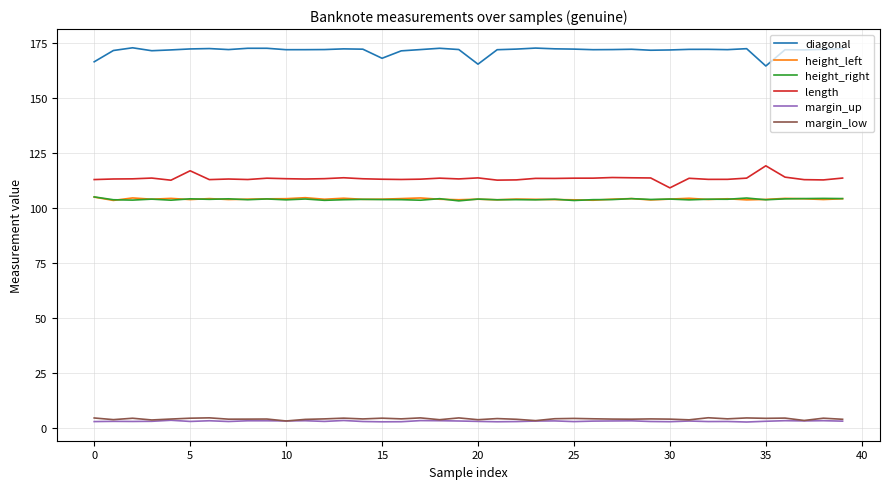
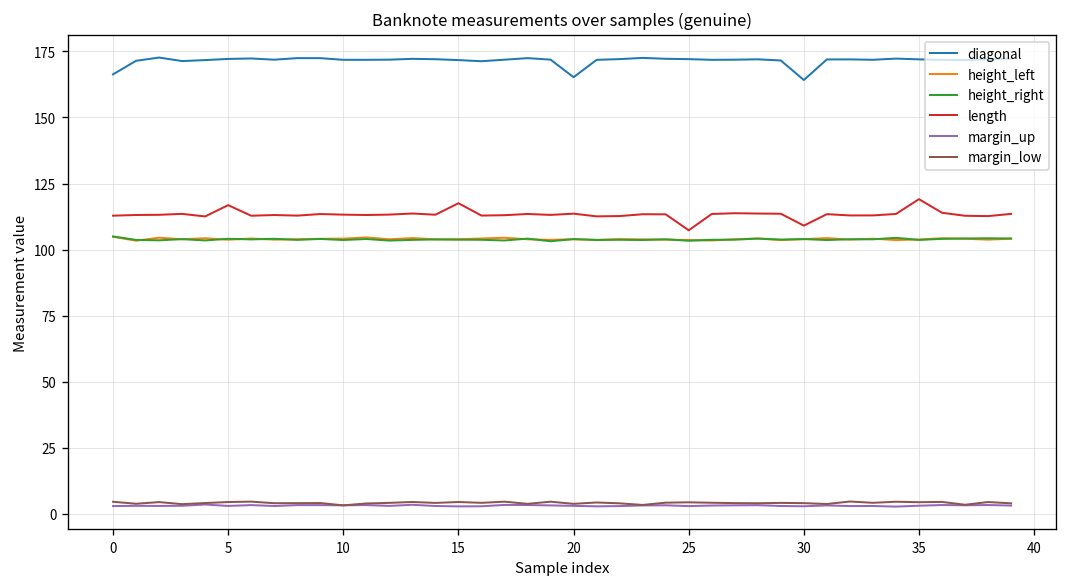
  {
    "diagonal": {
      "0": 166,
      "5": 172,
      "10": 172,
-     "15": 168,
+     "15": 172,
      "20": 165,
      "25": 172,
-     "30": 172,
-     "35": 164
+     "30": 164,
+     "35": 172
    },
    "length": {
      "0": 113,
      "5": 117,
      "10": 113,
-     "15": 113,
+     "15": 118,
      "20": 114,
-     "25": 113,
+     "25": 107,
      "30": 109,
      "35": 119
    },
    "margin_up": {
      "0": 3,
      "5": 3,
      "15": 3,
      "25": 3,
      "30": 3,
      "35": 3
    },
    "margin_low": {
      "0": 5,
      "5": 4,
      "15": 4,
      "25": 4,
      "30": 4,
      "35": 4
    }
  }
